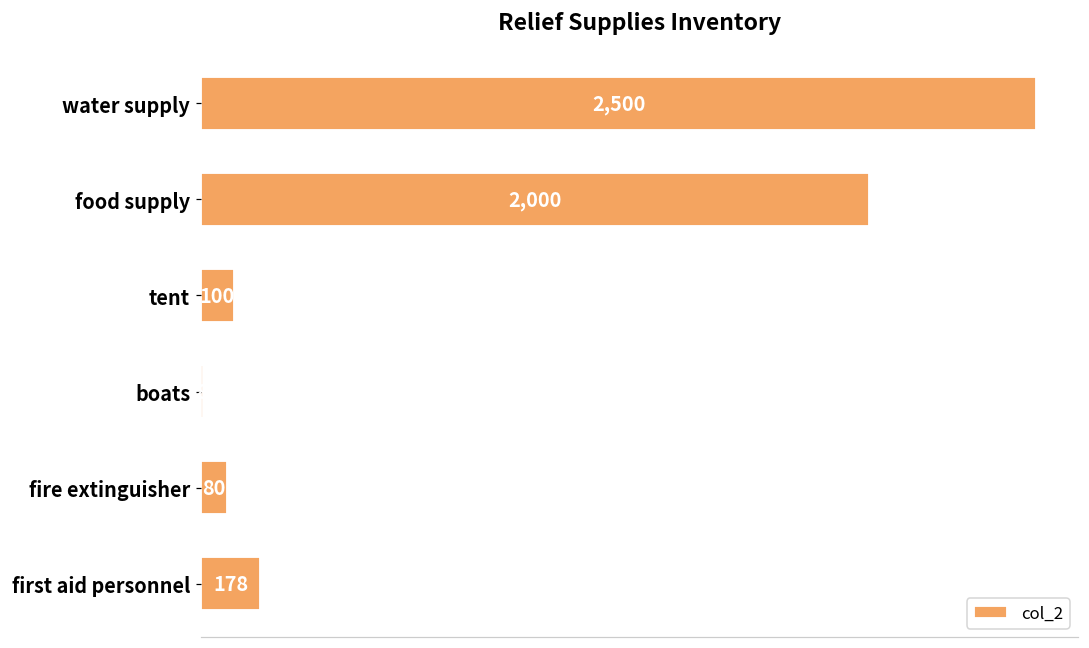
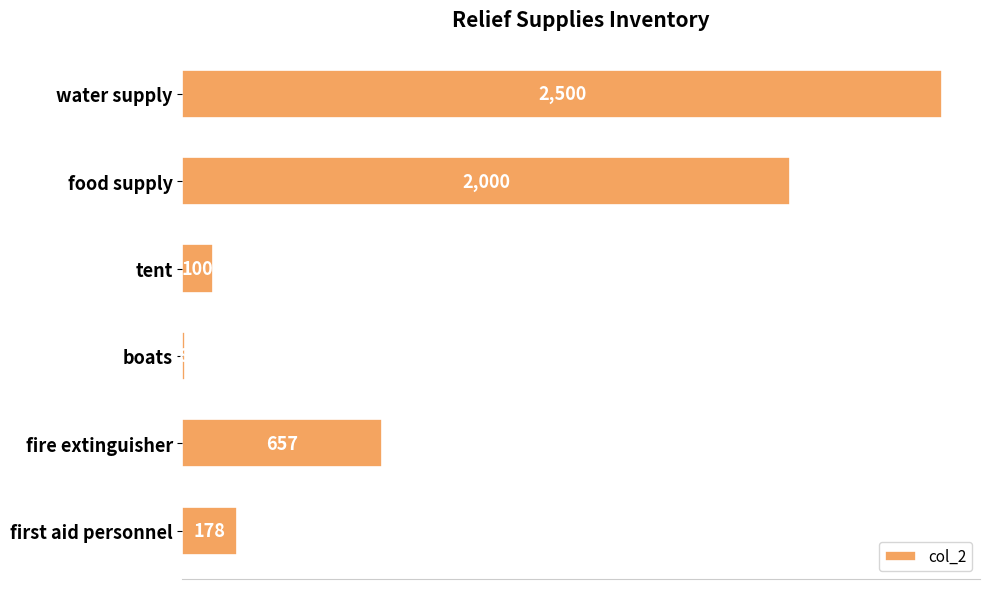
  {
    "water supply": "2,500",
    "food supply": "2,000",
    "tent": "100",
-   "fire extinguisher": "80",
+   "fire extinguisher": "657",
    "first aid personnel": "178"
  }
